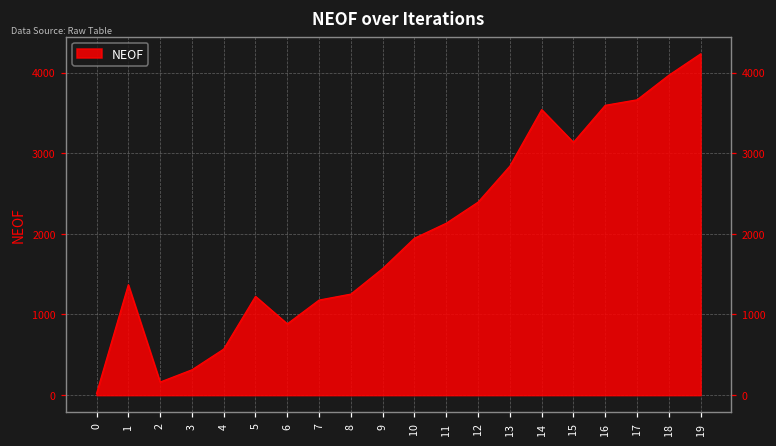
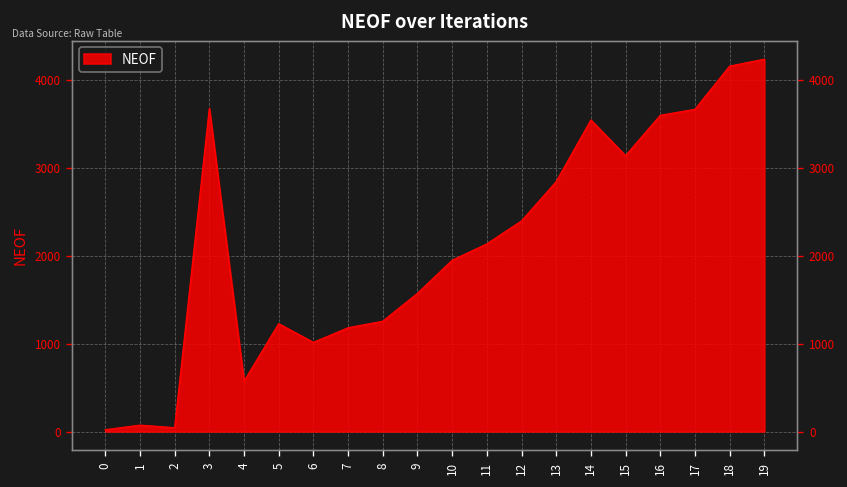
  {
    "0": 0,
-   "1": 1400,
-   "2": 200,
-   "3": 300,
+   "1": 100,
+   "2": 0,
+   "3": 3700,
    "4": 600,
    "5": 1200,
-   "6": 900,
+   "6": 1000,
    "7": 1200,
    "8": 1300,
    "9": 1600,
    "10": 1900,
    "11": 2100,
    "12": 2400,
    "13": 2800,
    "14": 3500,
    "15": 3100,
    "16": 3600,
    "17": 3700,
-   "18": 4000,
+   "18": 4200,
    "19": 4200
  }
